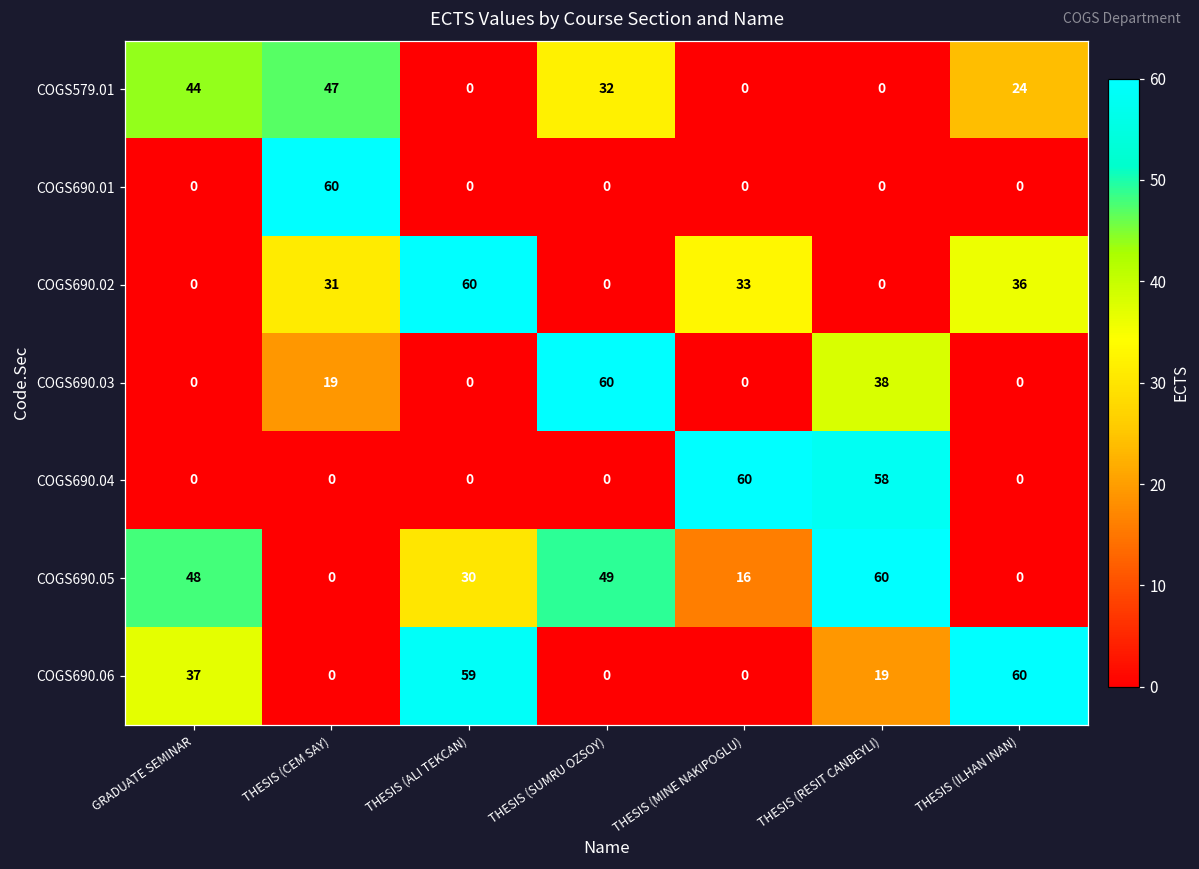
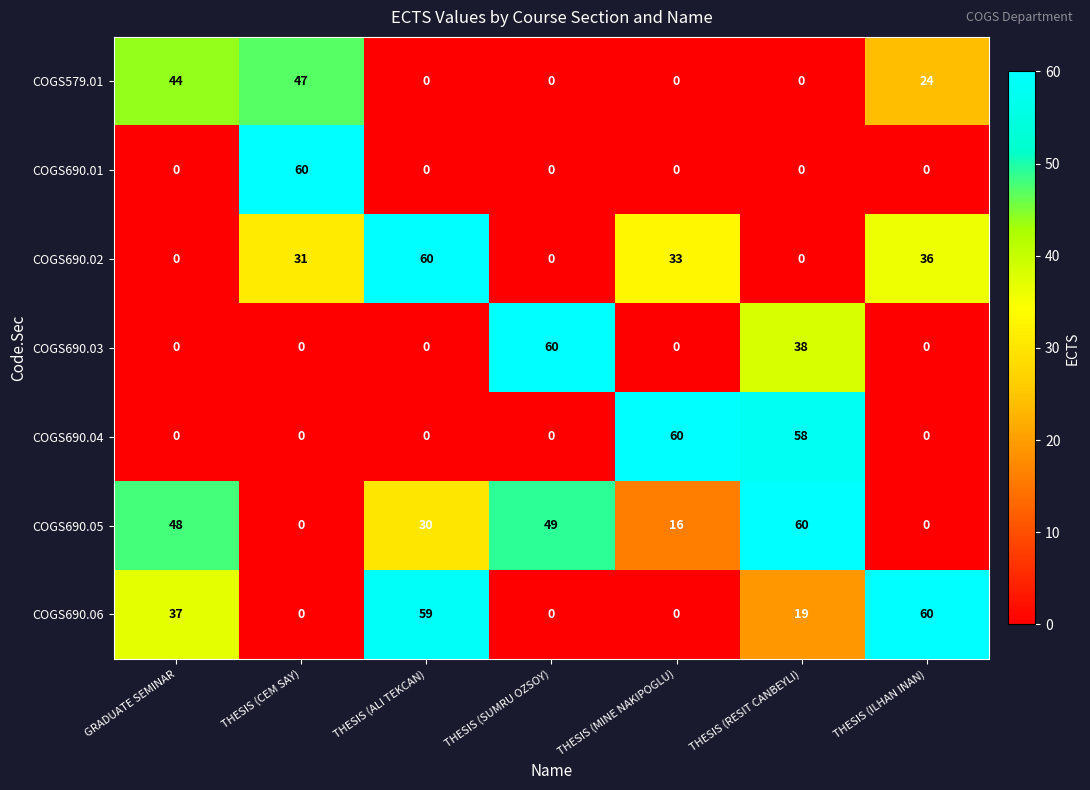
  {
    "COGS579.01": {
      "GRADUATE SEMINAR": 44,
      "THESIS (CEM SAY)": 47,
      "THESIS (ALI TEKCAN)": 0,
-     "THESIS (SUMRU OZSOY)": 32,
+     "THESIS (SUMRU OZSOY)": 0,
      "THESIS (MINE NAKIPOGLU)": 0,
      "THESIS (RESIT CANBEYLI)": 0,
      "THESIS (ILHAN INAN)": 24
    },
    "COGS690.01": {
      "GRADUATE SEMINAR": 0,
      "THESIS (CEM SAY)": 60,
      "THESIS (ALI TEKCAN)": 0,
      "THESIS (SUMRU OZSOY)": 0,
      "THESIS (MINE NAKIPOGLU)": 0,
      "THESIS (RESIT CANBEYLI)": 0,
      "THESIS (ILHAN INAN)": 0
    },
    "COGS690.02": {
      "GRADUATE SEMINAR": 0,
      "THESIS (CEM SAY)": 31,
      "THESIS (ALI TEKCAN)": 60,
      "THESIS (SUMRU OZSOY)": 0,
      "THESIS (MINE NAKIPOGLU)": 33,
      "THESIS (RESIT CANBEYLI)": 0,
      "THESIS (ILHAN INAN)": 36
    },
    "COGS690.03": {
      "GRADUATE SEMINAR": 0,
-     "THESIS (CEM SAY)": 19,
+     "THESIS (CEM SAY)": 0,
      "THESIS (ALI TEKCAN)": 0,
      "THESIS (SUMRU OZSOY)": 60,
      "THESIS (MINE NAKIPOGLU)": 0,
      "THESIS (RESIT CANBEYLI)": 38,
      "THESIS (ILHAN INAN)": 0
    },
    "COGS690.04": {
      "GRADUATE SEMINAR": 0,
      "THESIS (CEM SAY)": 0,
      "THESIS (ALI TEKCAN)": 0,
      "THESIS (SUMRU OZSOY)": 0,
      "THESIS (MINE NAKIPOGLU)": 60,
      "THESIS (RESIT CANBEYLI)": 58,
      "THESIS (ILHAN INAN)": 0
    },
    "COGS690.05": {
      "GRADUATE SEMINAR": 48,
      "THESIS (CEM SAY)": 0,
      "THESIS (ALI TEKCAN)": 30,
      "THESIS (SUMRU OZSOY)": 49,
      "THESIS (MINE NAKIPOGLU)": 16,
      "THESIS (RESIT CANBEYLI)": 60,
      "THESIS (ILHAN INAN)": 0
    },
    "COGS690.06": {
      "GRADUATE SEMINAR": 37,
      "THESIS (CEM SAY)": 0,
      "THESIS (ALI TEKCAN)": 59,
      "THESIS (SUMRU OZSOY)": 0,
      "THESIS (MINE NAKIPOGLU)": 0,
      "THESIS (RESIT CANBEYLI)": 19,
      "THESIS (ILHAN INAN)": 60
    }
  }
